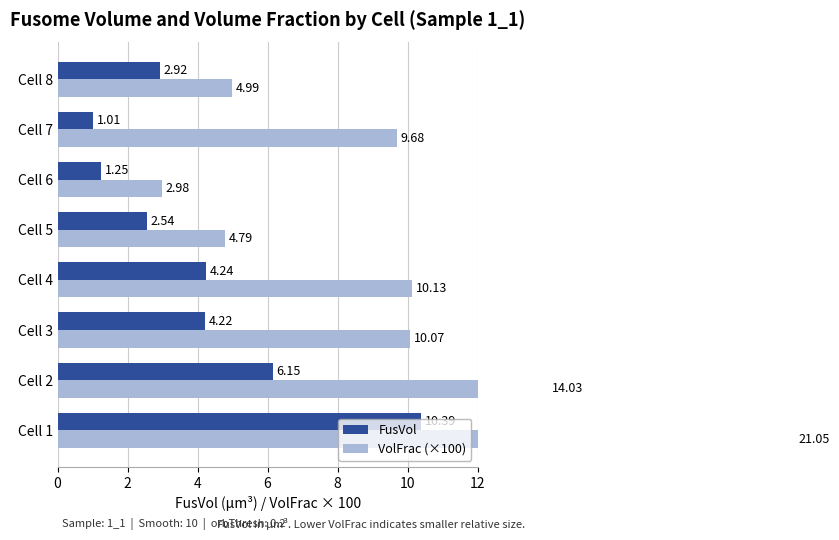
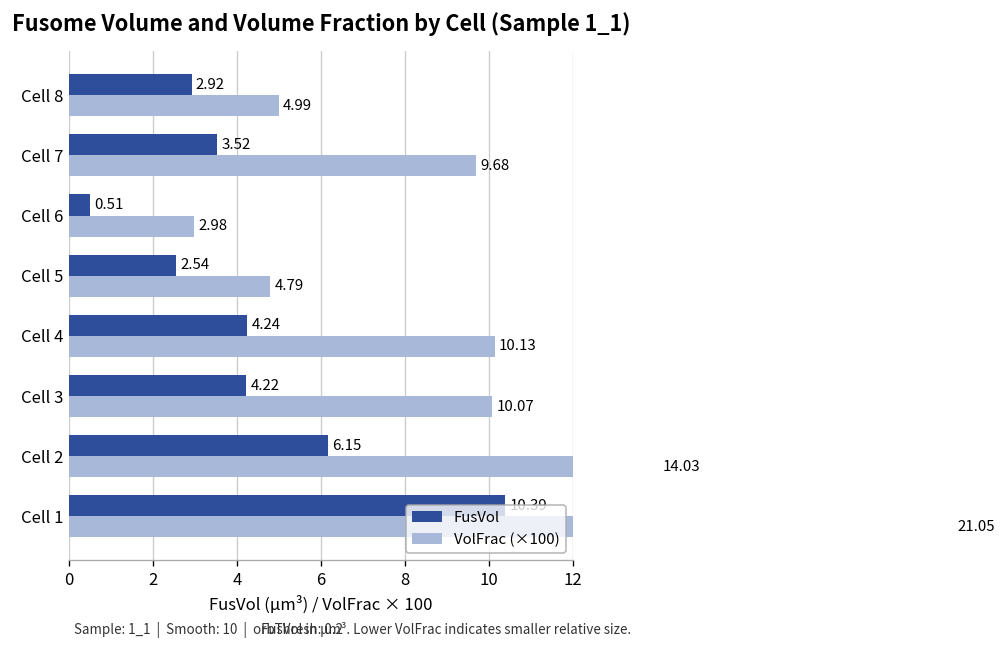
  {
    "FusVol": {
      "Cell 8": 2.92,
-     "Cell 7": 1.01,
-     "Cell 6": 1.25,
+     "Cell 7": 3.52,
+     "Cell 6": 0.51,
      "Cell 5": 2.54,
      "Cell 4": 4.24,
      "Cell 3": 4.22,
      "Cell 2": 6.15
    },
    "VolFrac (×100)": {
      "Cell 8": 4.99,
      "Cell 7": 9.68,
      "Cell 6": 2.98,
      "Cell 5": 4.79,
      "Cell 4": 10.13,
      "Cell 3": 10.07
    }
  }
